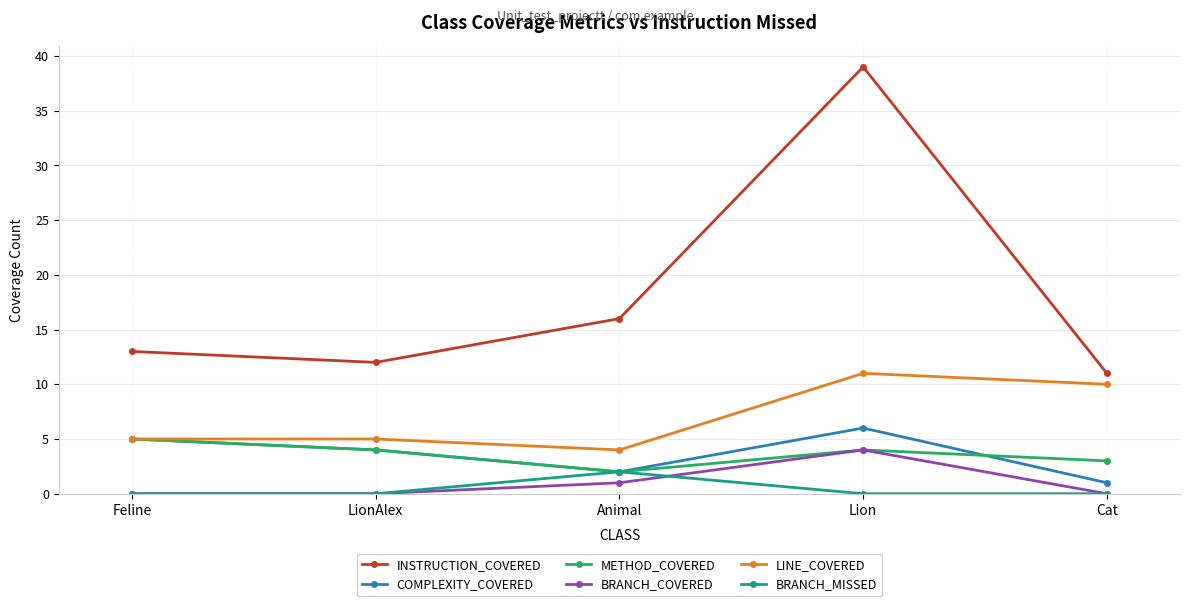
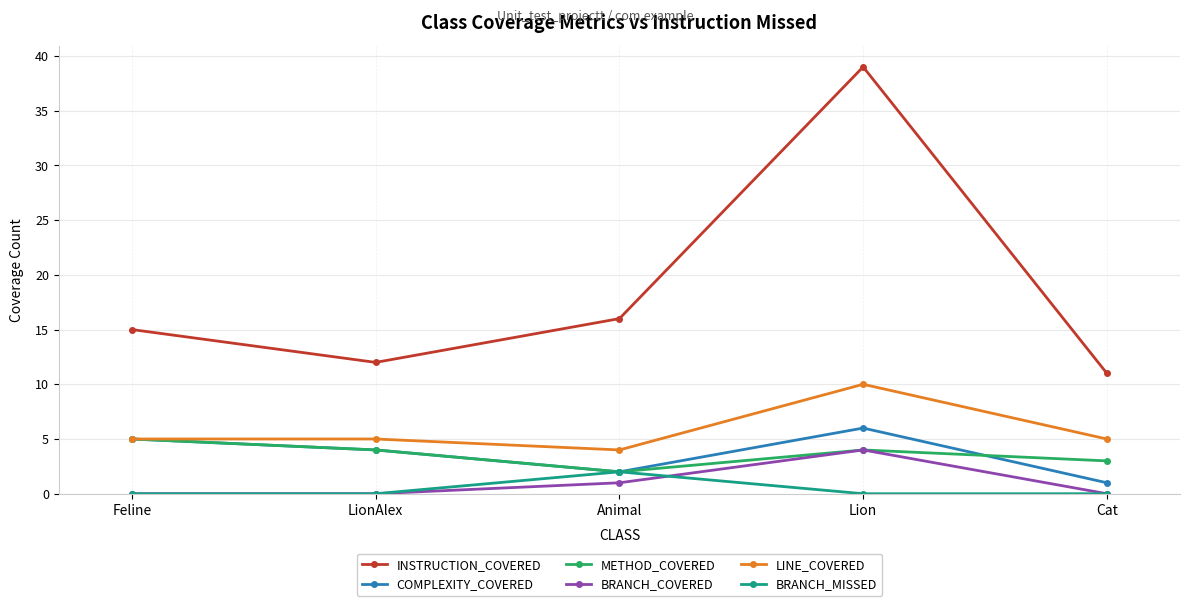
  {
    "INSTRUCTION_COVERED": {
-     "Feline": 13,
+     "Feline": 15,
      "LionAlex": 12,
      "Animal": 16,
      "Lion": 39,
      "Cat": 11
    },
    "COMPLEXITY_COVERED": {
      "Lion": 6,
      "Cat": 1
    },
    "BRANCH_COVERED": {
      "Animal": 1
    },
    "LINE_COVERED": {
      "LionAlex": 5,
      "Animal": 4,
-     "Lion": 11,
-     "Cat": 10
+     "Lion": 10,
+     "Cat": 5
    }
  }
